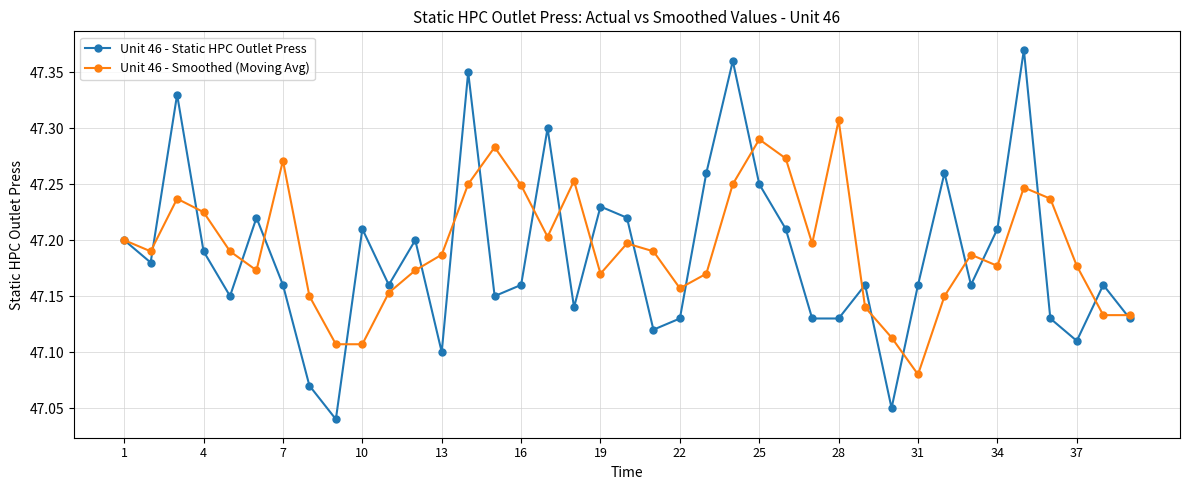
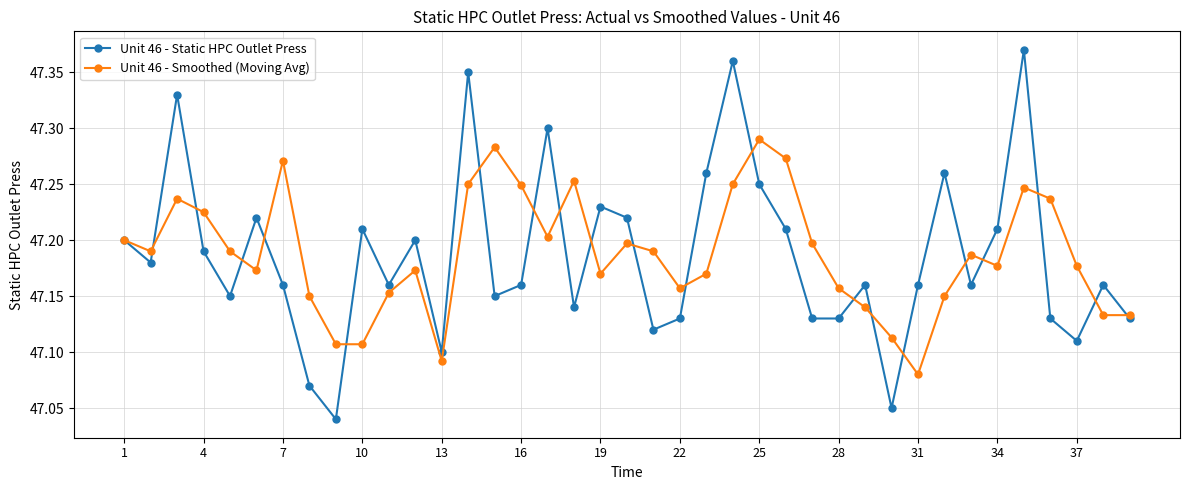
  {
    "Unit 46 - Static HPC Outlet Press": {
      "4": 47.190,
      "7": 47.160,
      "10": 47.210,
      "13": 47.100,
      "16": 47.160,
      "19": 47.230,
      "22": 47.130,
      "25": 47.250,
      "28": 47.130,
      "31": 47.160,
      "34": 47.210,
      "37": 47.110
    },
    "Unit 46 - Smoothed (Moving Avg)": {
      "4": 47.225,
      "7": 47.271,
      "10": 47.107,
-     "13": 47.187,
+     "13": 47.092,
      "16": 47.249,
      "19": 47.170,
      "22": 47.157,
      "25": 47.290,
-     "28": 47.307,
+     "28": 47.157,
      "31": 47.080,
      "34": 47.177,
      "37": 47.177
    }
  }
